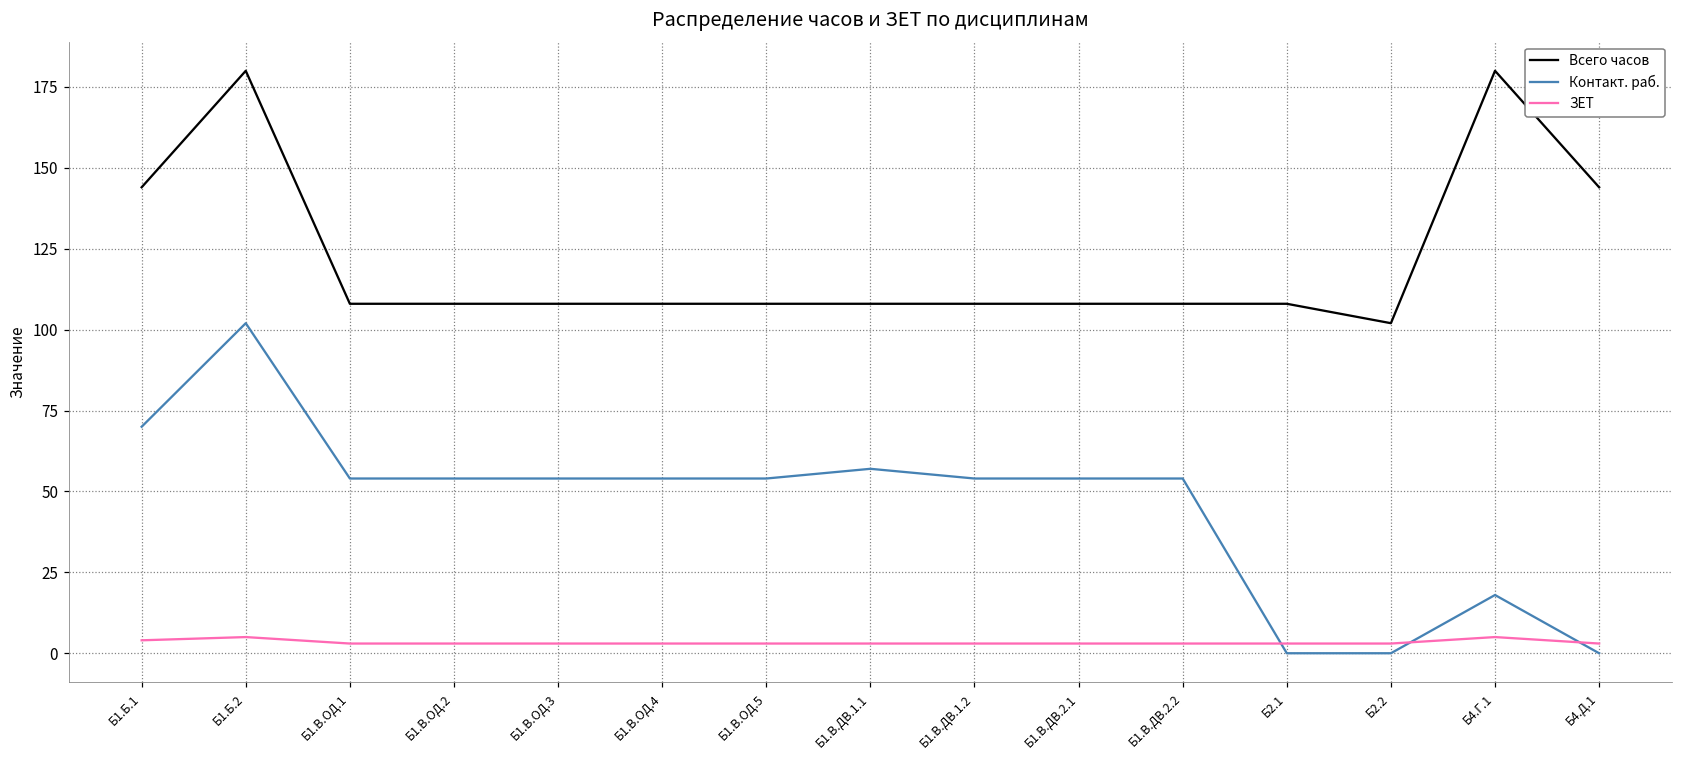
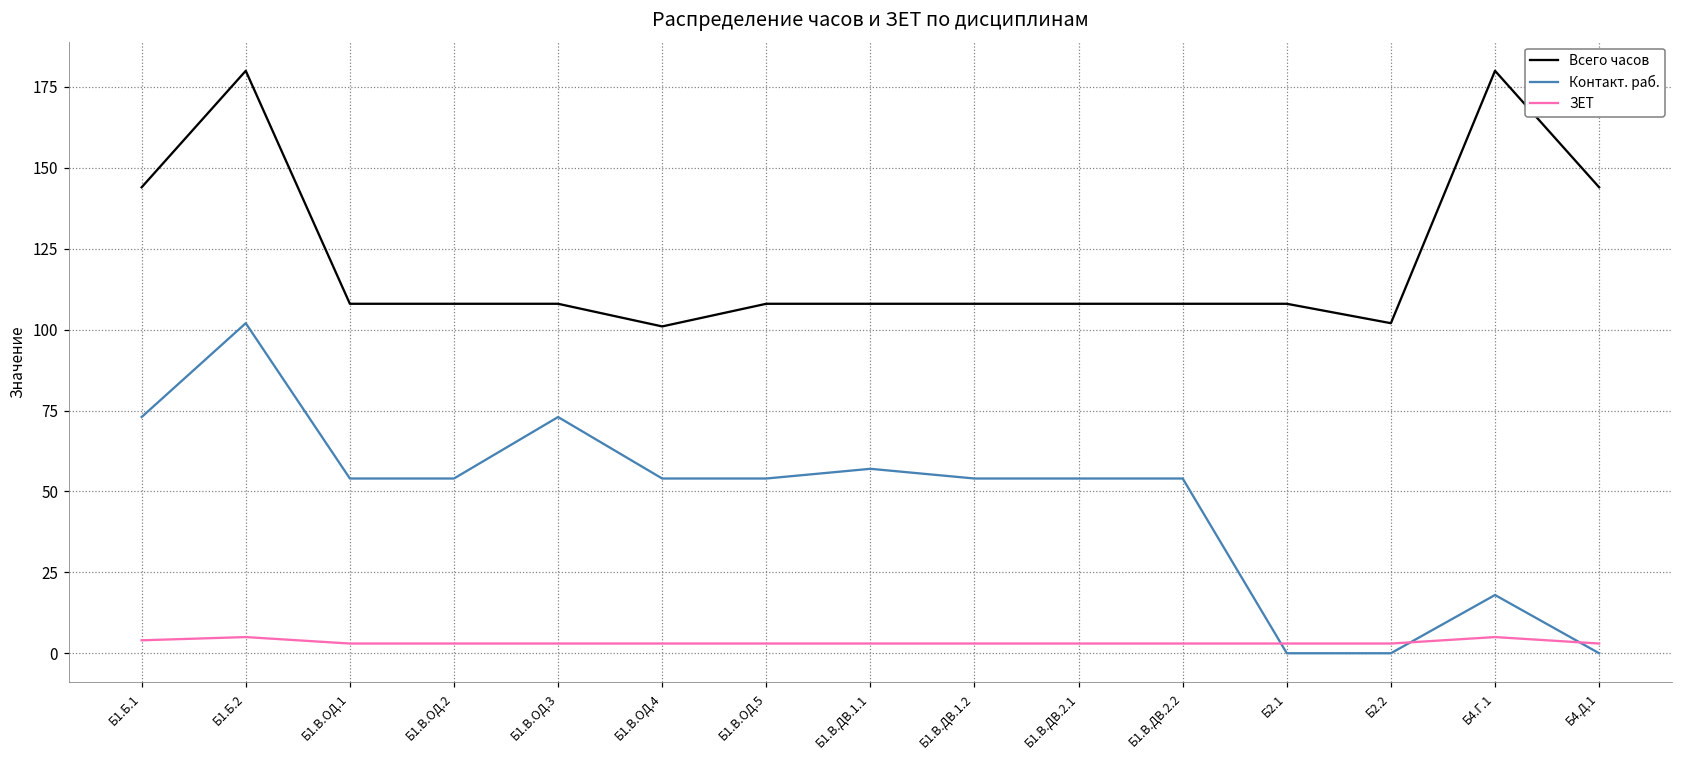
  {
    "Всего часов": {
      "Б1.Б.1": 144,
      "Б1.Б.2": 180,
      "Б1.В.ОД.1": 108,
      "Б1.В.ОД.2": 108,
      "Б1.В.ОД.3": 108,
-     "Б1.В.ОД.4": 108,
+     "Б1.В.ОД.4": 101,
      "Б1.В.ОД.5": 108,
      "Б1.В.ДВ.1.1": 108,
      "Б1.В.ДВ.1.2": 108,
      "Б1.В.ДВ.2.1": 108,
      "Б1.В.ДВ.2.2": 108,
      "Б2.1": 108,
      "Б2.2": 102,
      "Б4.Г.1": 180,
      "Б4.Д.1": 144
    },
    "Контакт. раб.": {
-     "Б1.Б.1": 70,
+     "Б1.Б.1": 73,
      "Б1.Б.2": 102,
      "Б1.В.ОД.1": 54,
      "Б1.В.ОД.2": 54,
-     "Б1.В.ОД.3": 54,
+     "Б1.В.ОД.3": 73,
      "Б1.В.ОД.4": 54,
      "Б1.В.ОД.5": 54,
      "Б1.В.ДВ.1.1": 57,
      "Б1.В.ДВ.1.2": 54,
      "Б1.В.ДВ.2.1": 54,
      "Б1.В.ДВ.2.2": 54,
      "Б2.1": 0,
      "Б2.2": 0,
      "Б4.Г.1": 18,
      "Б4.Д.1": 0
    },
    "ЗЕТ": {
      "Б1.Б.1": 4,
      "Б1.Б.2": 5,
      "Б1.В.ОД.1": 3,
      "Б1.В.ОД.2": 3,
      "Б1.В.ОД.3": 3,
      "Б1.В.ОД.4": 3,
      "Б1.В.ОД.5": 3,
      "Б1.В.ДВ.1.1": 3,
      "Б1.В.ДВ.1.2": 3,
      "Б1.В.ДВ.2.1": 3,
      "Б1.В.ДВ.2.2": 3,
      "Б2.1": 3,
      "Б2.2": 3,
      "Б4.Г.1": 5,
      "Б4.Д.1": 3
    }
  }
